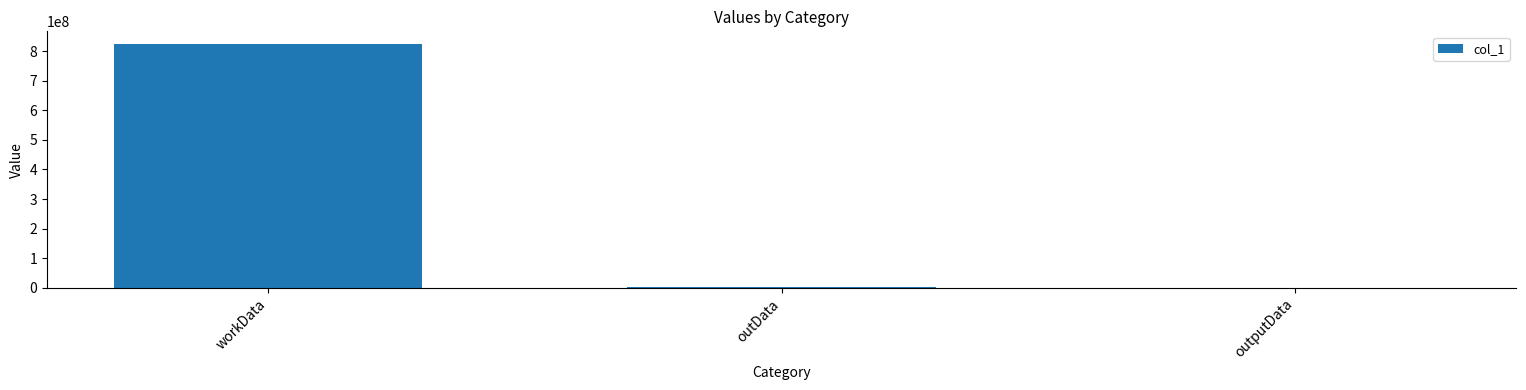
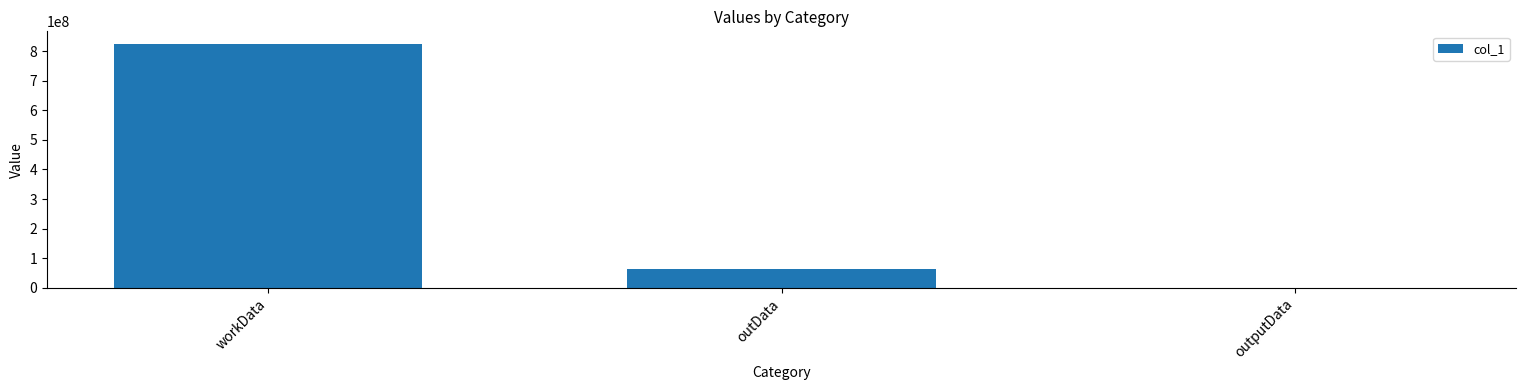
  {
    "workData": 830000000,
-   "outData": 0
+   "outData": 70000000
  }
